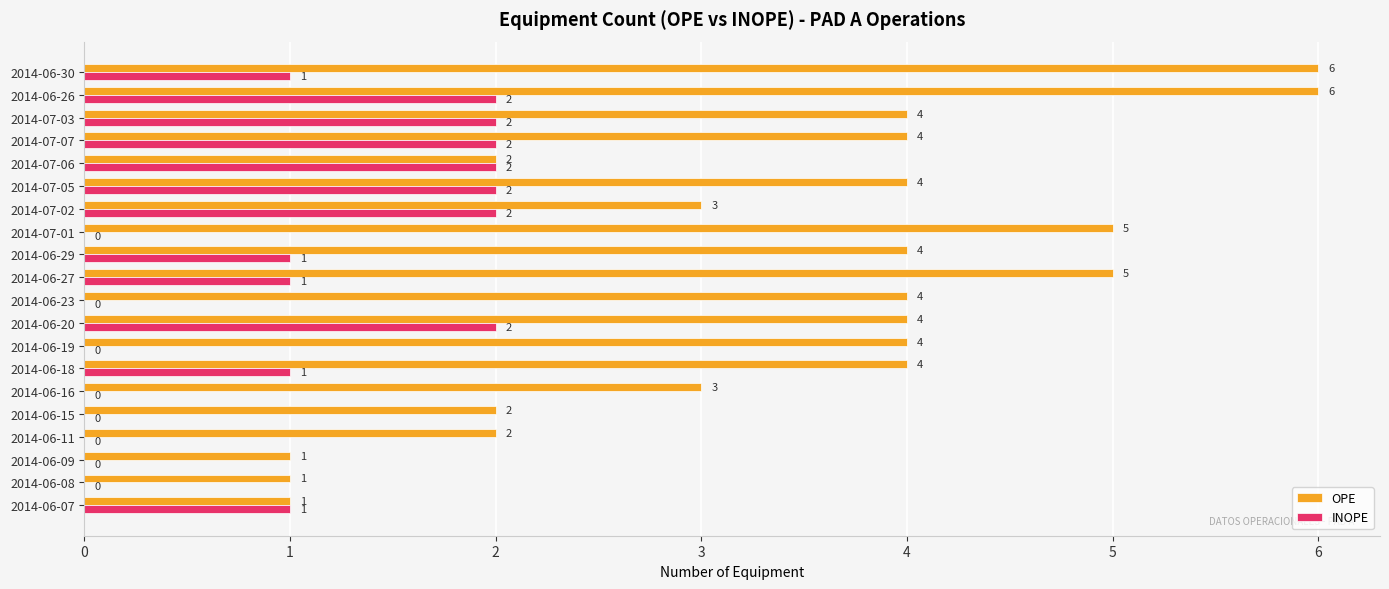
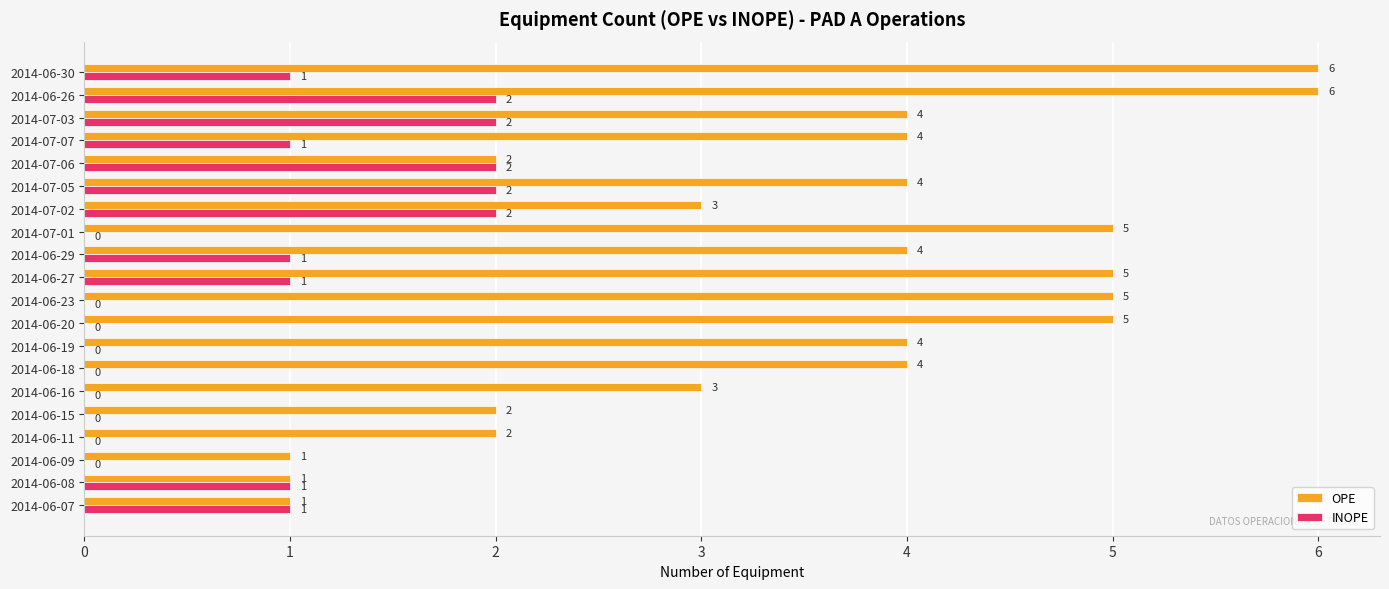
  {
    "OPE": {
      "2014-06-30": 6,
      "2014-06-26": 6,
      "2014-07-03": 4,
      "2014-07-07": 4,
      "2014-07-05": 4,
      "2014-07-02": 3,
      "2014-07-01": 5,
      "2014-06-29": 4,
      "2014-06-27": 5,
-     "2014-06-23": 4,
-     "2014-06-20": 4,
+     "2014-06-23": 5,
+     "2014-06-20": 5,
      "2014-06-19": 4,
      "2014-06-18": 4,
      "2014-06-16": 3,
      "2014-06-15": 2,
      "2014-06-11": 2,
      "2014-06-09": 1
    },
    "INOPE": {
      "2014-06-30": 1,
      "2014-06-26": 2,
      "2014-07-03": 2,
-     "2014-07-07": 2,
+     "2014-07-07": 1,
      "2014-07-05": 2,
      "2014-07-02": 2,
      "2014-07-01": 0,
      "2014-06-29": 1,
      "2014-06-27": 1,
      "2014-06-23": 0,
-     "2014-06-20": 2,
+     "2014-06-20": 0,
      "2014-06-19": 0,
-     "2014-06-18": 1,
+     "2014-06-18": 0,
      "2014-06-16": 0,
      "2014-06-15": 0,
      "2014-06-11": 0,
      "2014-06-09": 0,
-     "2014-06-08": 0
+     "2014-06-08": 1
    }
  }
